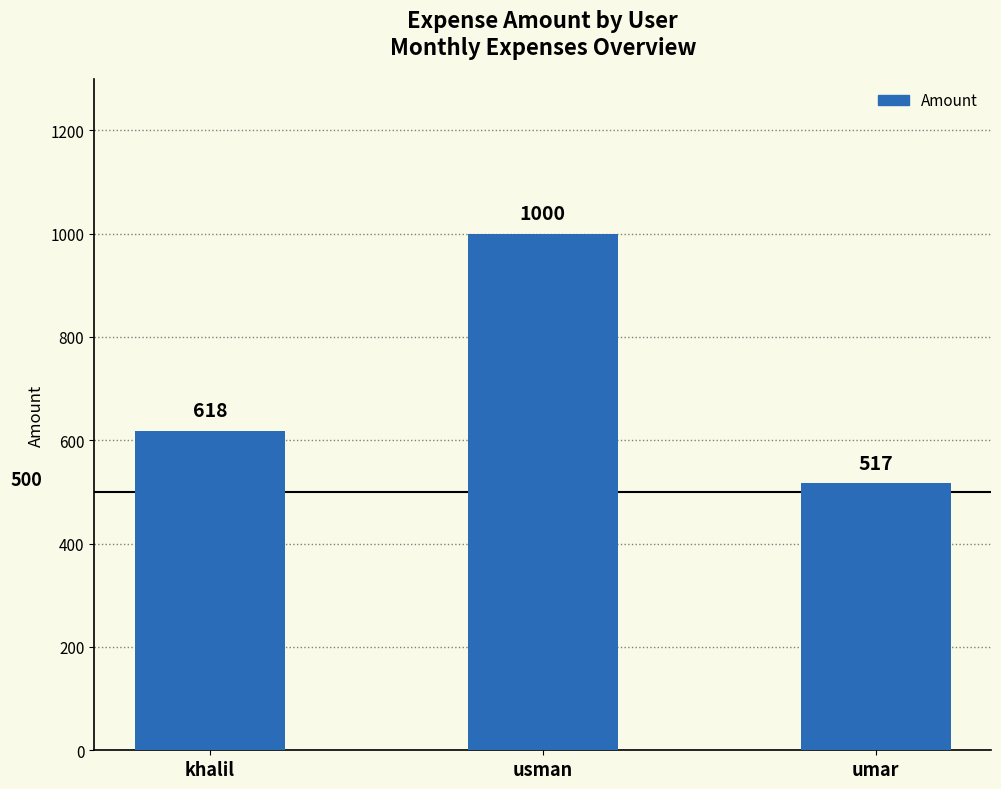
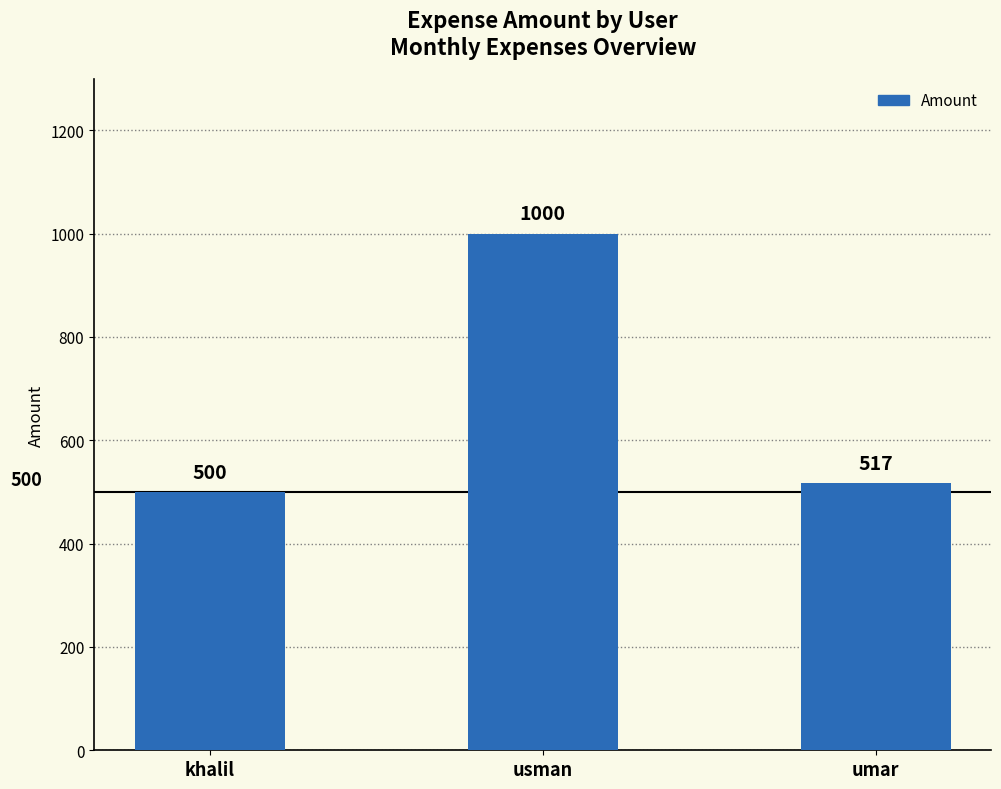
  {
-   "khalil": 618,
+   "khalil": 500,
    "usman": 1000,
    "umar": 517
  }
